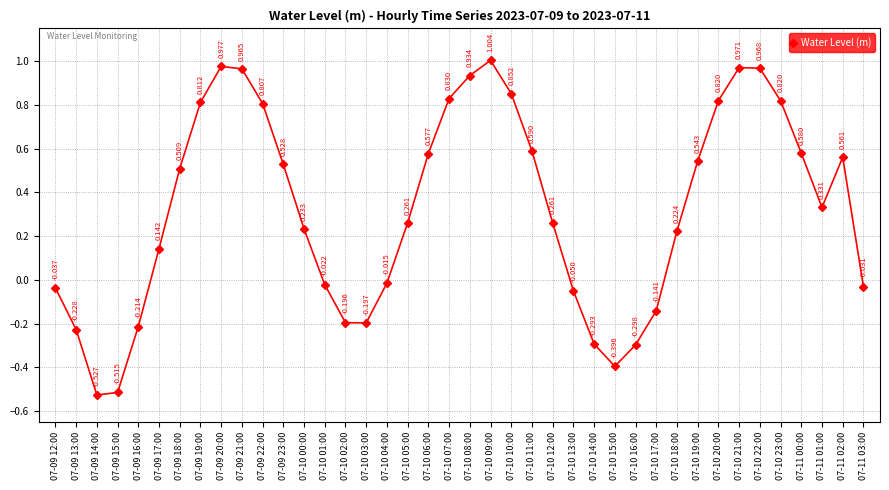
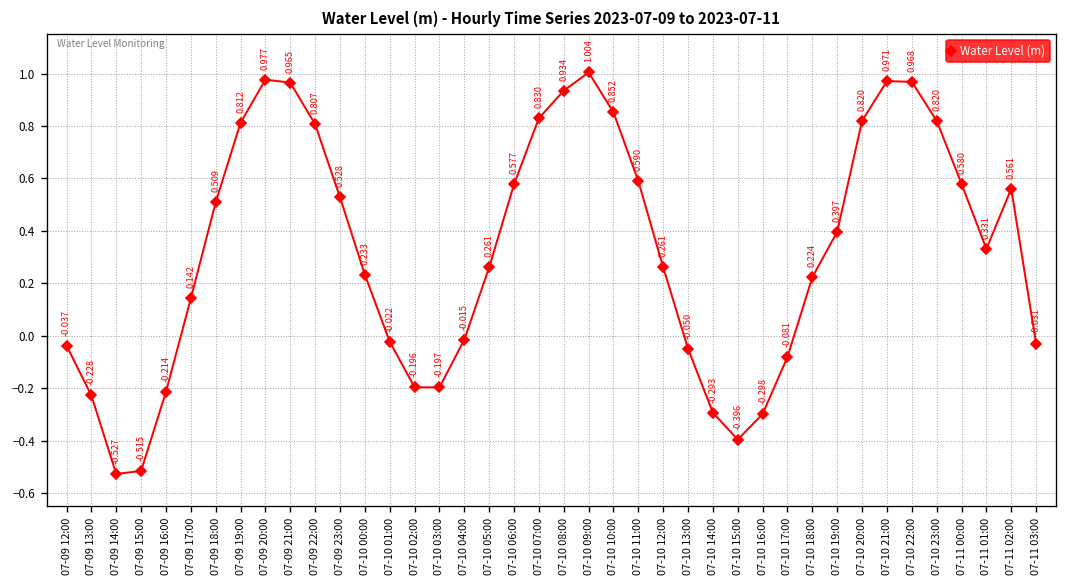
  {
    "07-09 12:00": -0.037,
    "07-09 13:00": -0.228,
    "07-09 14:00": -0.527,
    "07-09 15:00": -0.515,
    "07-09 16:00": -0.214,
    "07-09 17:00": 0.142,
    "07-09 18:00": 0.509,
    "07-09 19:00": 0.812,
    "07-09 20:00": 0.977,
    "07-09 21:00": 0.965,
    "07-09 22:00": 0.807,
    "07-09 23:00": 0.528,
    "07-10 00:00": 0.233,
    "07-10 01:00": -0.022,
    "07-10 02:00": -0.196,
    "07-10 03:00": -0.197,
    "07-10 04:00": -0.015,
    "07-10 05:00": 0.261,
    "07-10 06:00": 0.577,
    "07-10 07:00": 0.830,
    "07-10 08:00": 0.934,
    "07-10 09:00": 1.004,
    "07-10 10:00": 0.852,
    "07-10 11:00": 0.590,
    "07-10 12:00": 0.261,
    "07-10 13:00": -0.050,
    "07-10 14:00": -0.293,
    "07-10 15:00": -0.396,
    "07-10 16:00": -0.298,
-   "07-10 17:00": -0.141,
+   "07-10 17:00": -0.081,
    "07-10 18:00": 0.224,
-   "07-10 19:00": 0.543,
+   "07-10 19:00": 0.397,
    "07-10 20:00": 0.820,
    "07-10 21:00": 0.971,
    "07-10 22:00": 0.968,
    "07-10 23:00": 0.820,
    "07-11 00:00": 0.580,
    "07-11 01:00": 0.331,
    "07-11 02:00": 0.561,
    "07-11 03:00": -0.031
  }
